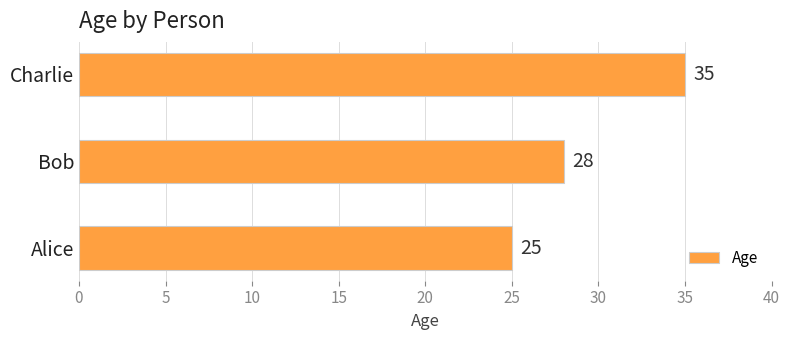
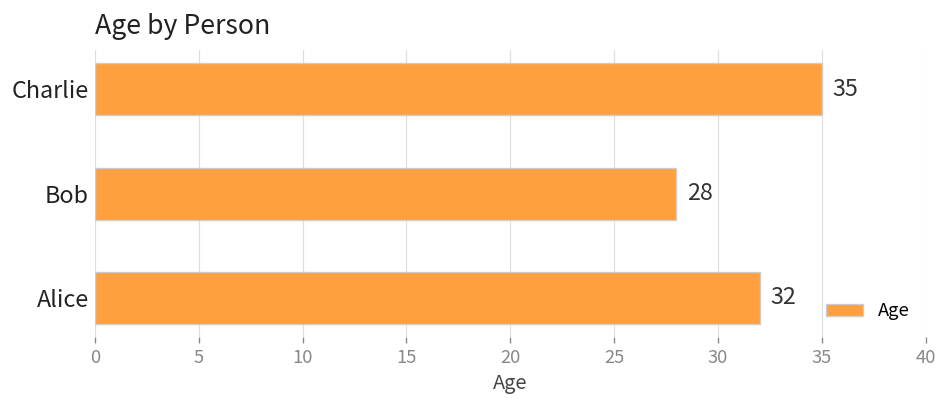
  {
    "Charlie": 35,
    "Bob": 28,
-   "Alice": 25
+   "Alice": 32
  }
